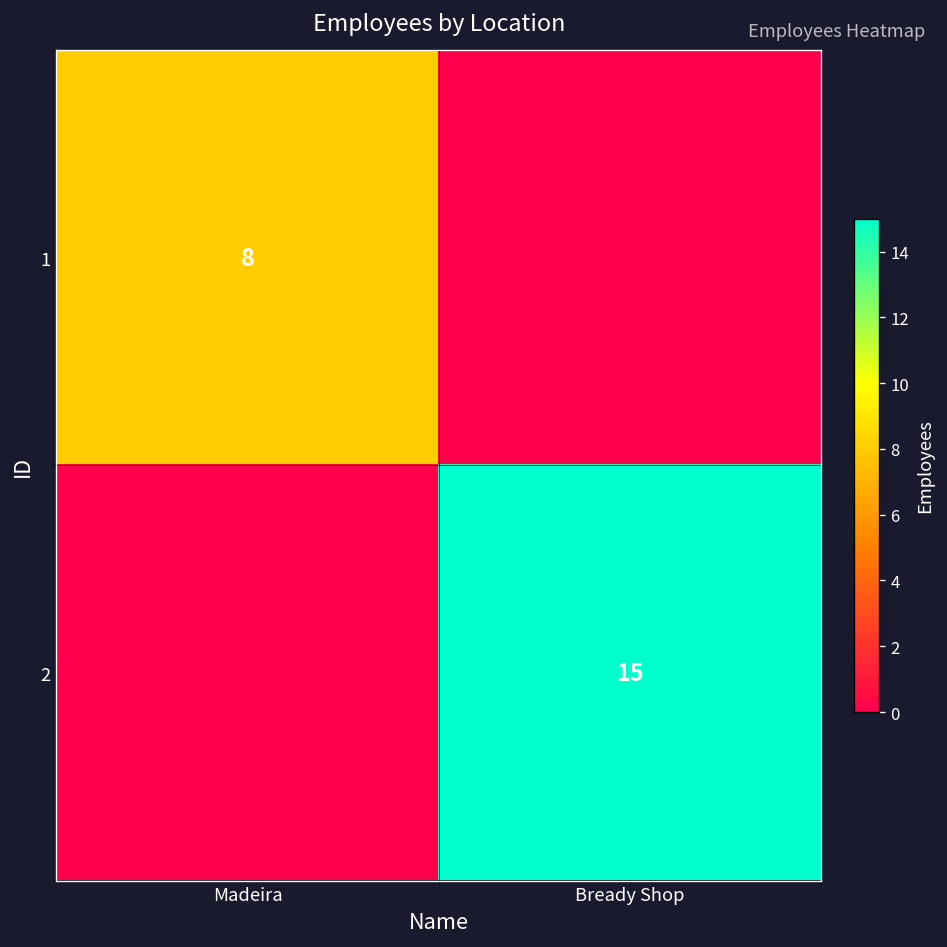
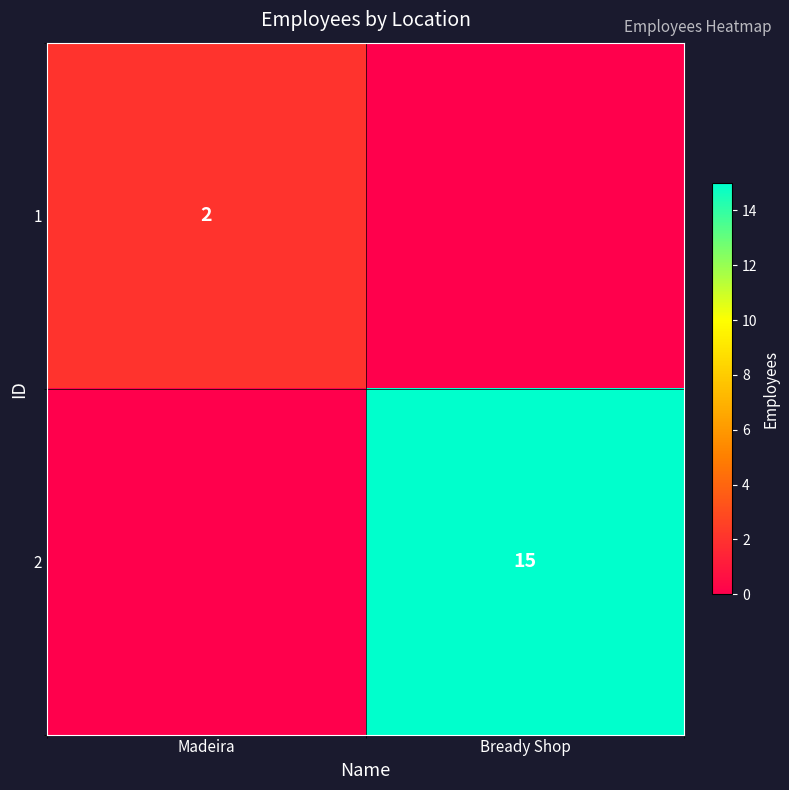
  {
    "1": {
-     "Madeira": 8
+     "Madeira": 2
    },
    "2": {
      "Bready Shop": 15
    }
  }
